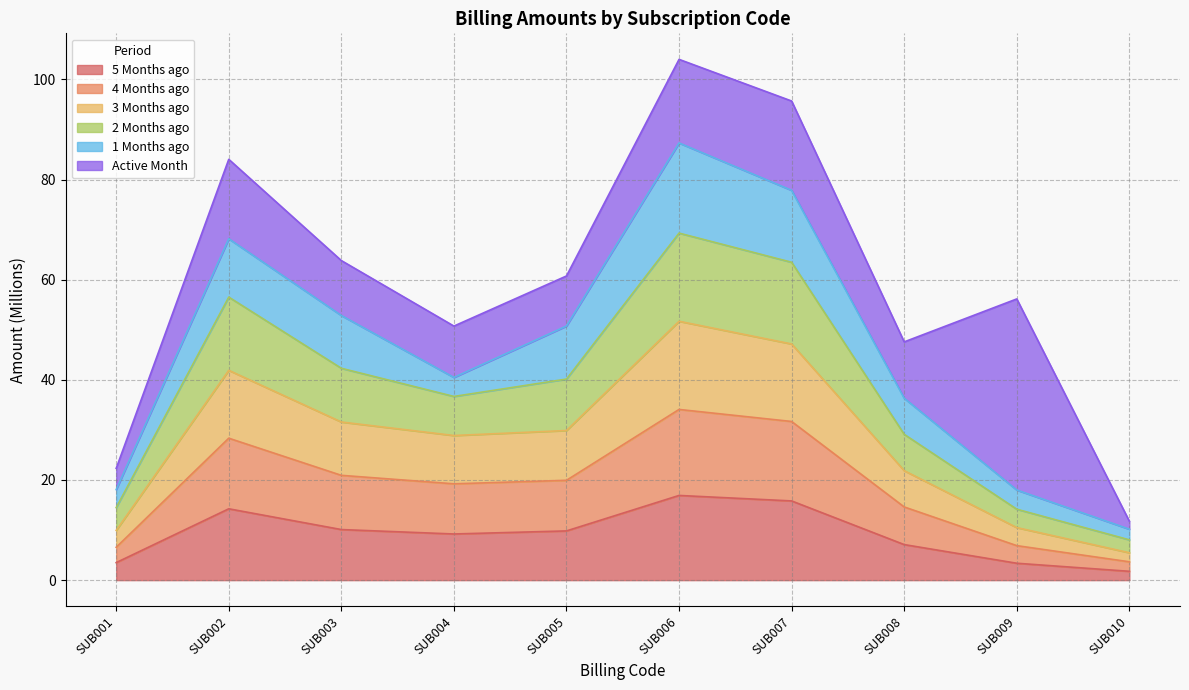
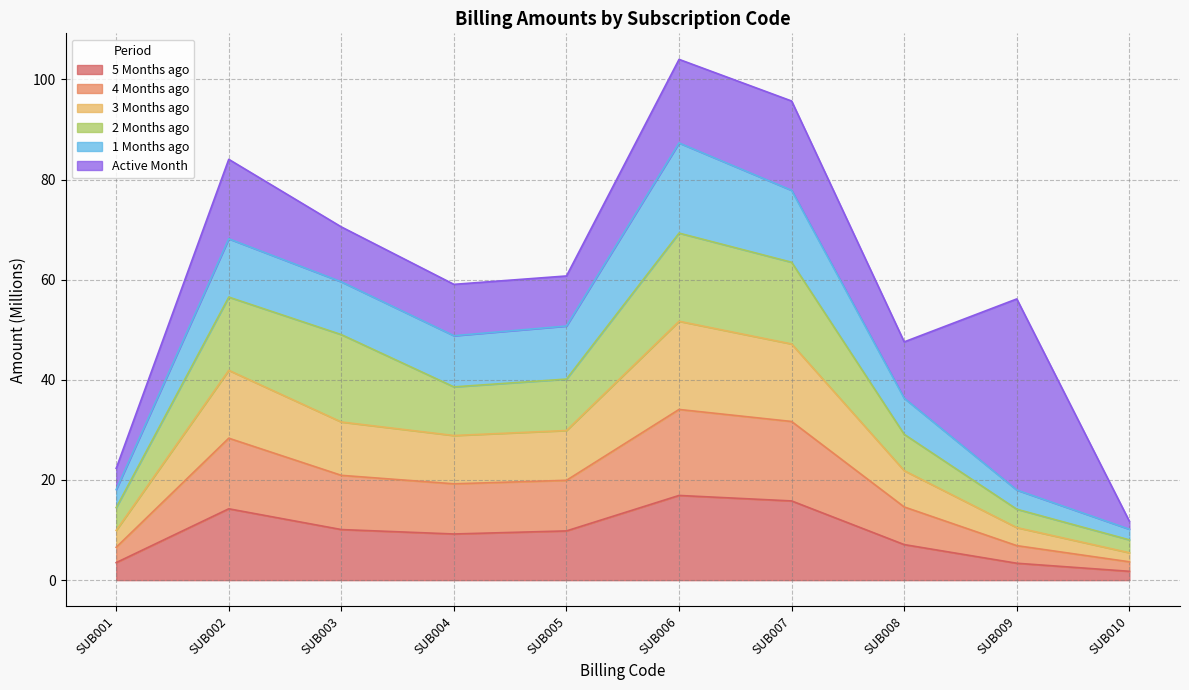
  {
    "2 Months ago": {
      "SUB001": 5,
      "SUB002": 15,
-     "SUB003": 11,
-     "SUB004": 8,
+     "SUB003": 17,
+     "SUB004": 10,
      "SUB005": 10,
      "SUB006": 18,
      "SUB007": 16,
      "SUB008": 7,
      "SUB009": 4,
      "SUB010": 3
    },
    "1 Months ago": {
      "SUB001": 4,
      "SUB002": 12,
      "SUB003": 11,
-     "SUB004": 4,
+     "SUB004": 10,
      "SUB005": 11,
      "SUB006": 18,
      "SUB007": 14,
      "SUB008": 7,
      "SUB009": 4,
      "SUB010": 2
    },
    "Active Month": {
      "SUB001": 4,
      "SUB002": 16,
      "SUB003": 11,
      "SUB004": 10,
      "SUB005": 10,
      "SUB006": 17,
      "SUB007": 18,
      "SUB008": 11,
      "SUB009": 38,
      "SUB010": 2
    }
  }
